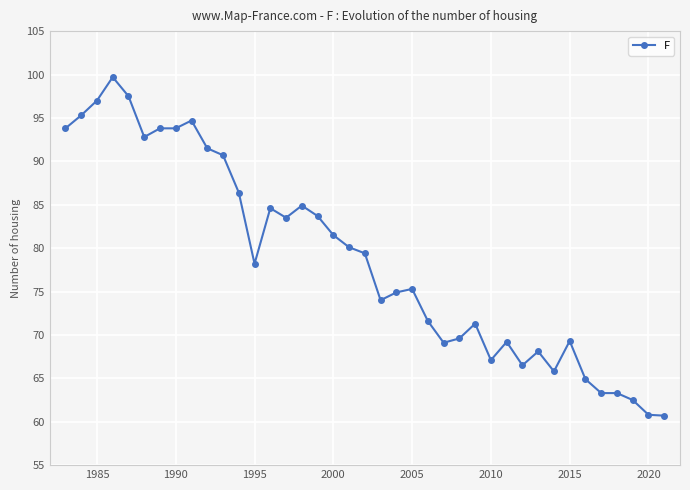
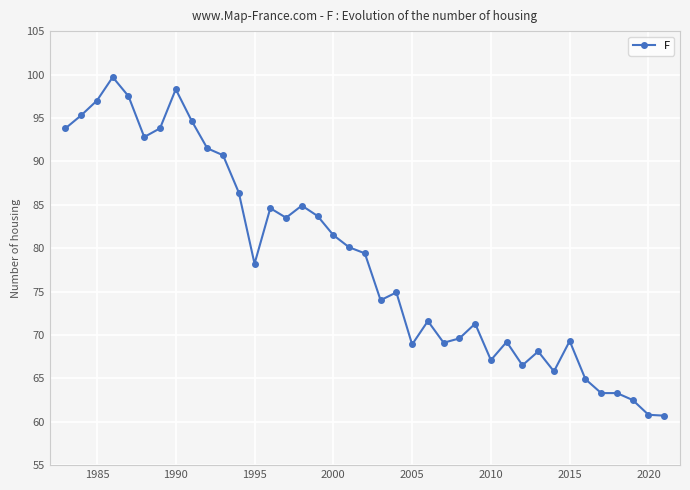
  {
    "1985": 97,
-   "1990": 94,
+   "1990": 98,
    "1995": 78,
    "2000": 82,
-   "2005": 75,
+   "2005": 69,
    "2010": 67,
    "2015": 69,
    "2020": 61
  }
